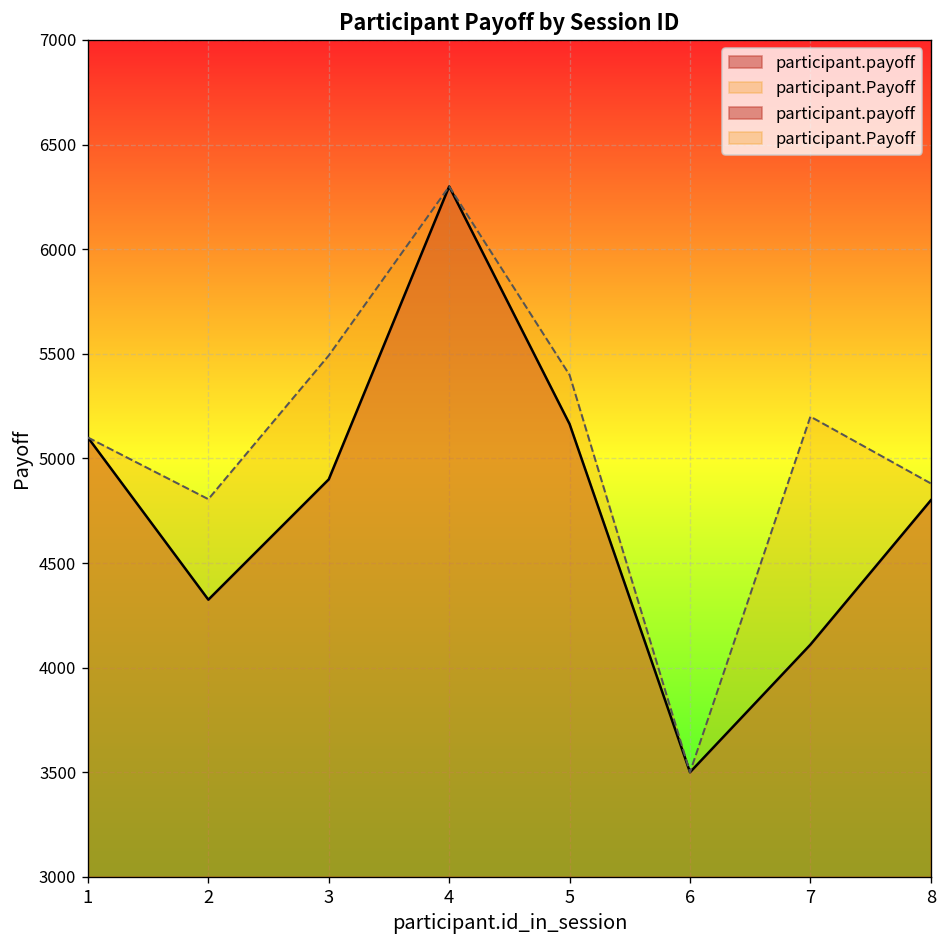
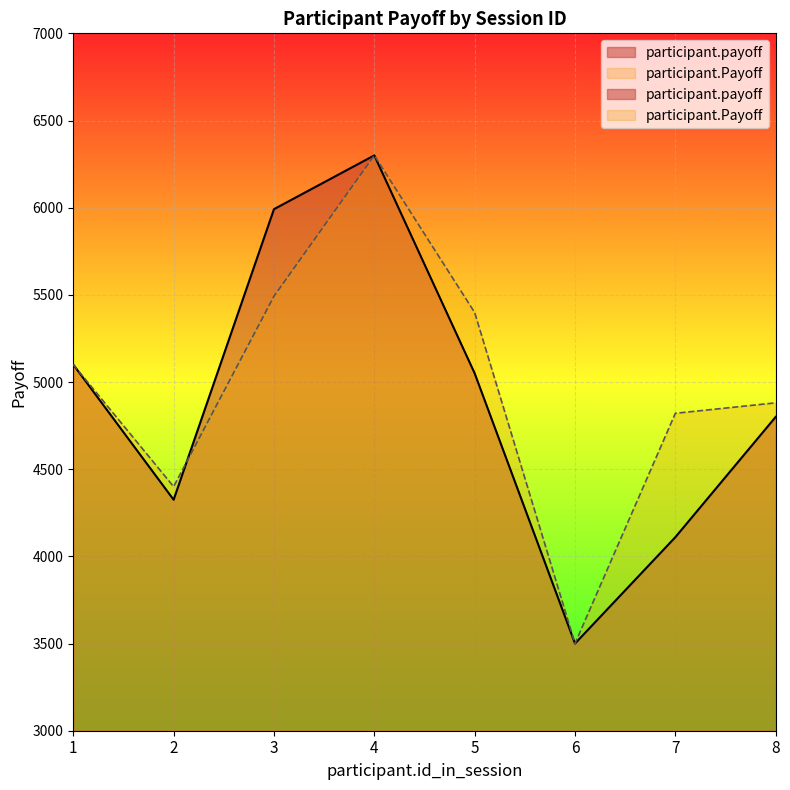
  {
    "participant.payoff": {
      "2": 4320,
-     "3": 4900,
-     "5": 5160,
+     "3": 5990,
+     "5": 5050,
      "7": 4110,
      "8": 4800
    },
    "participant.Payoff": {
-     "2": 4810,
+     "2": 4400,
      "3": 5490,
      "5": 5400,
-     "7": 5200,
+     "7": 4820,
      "8": 4880
    }
  }
